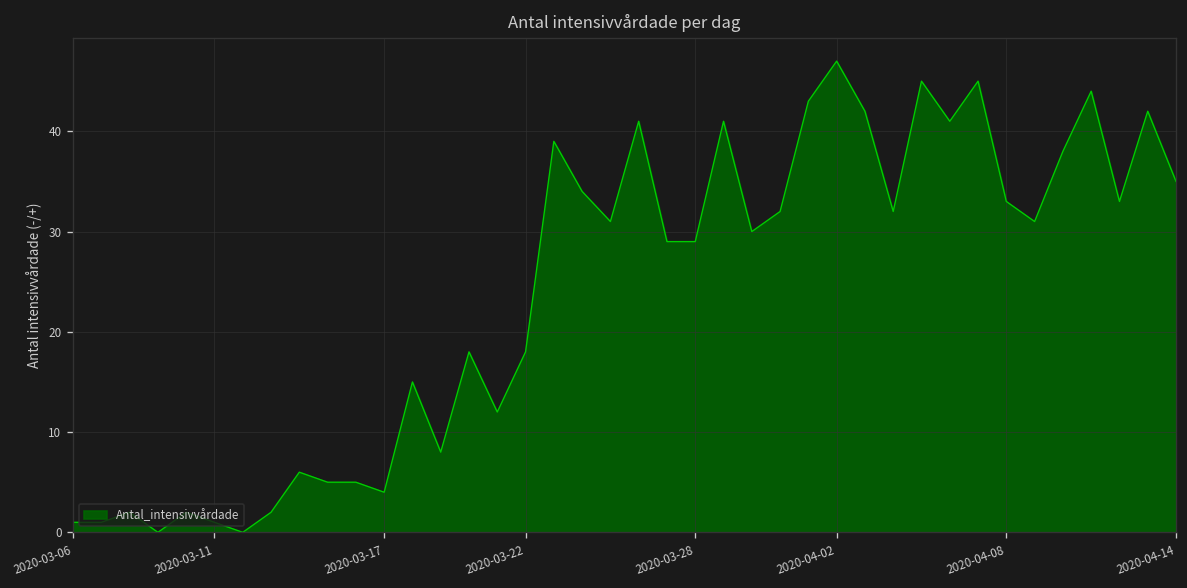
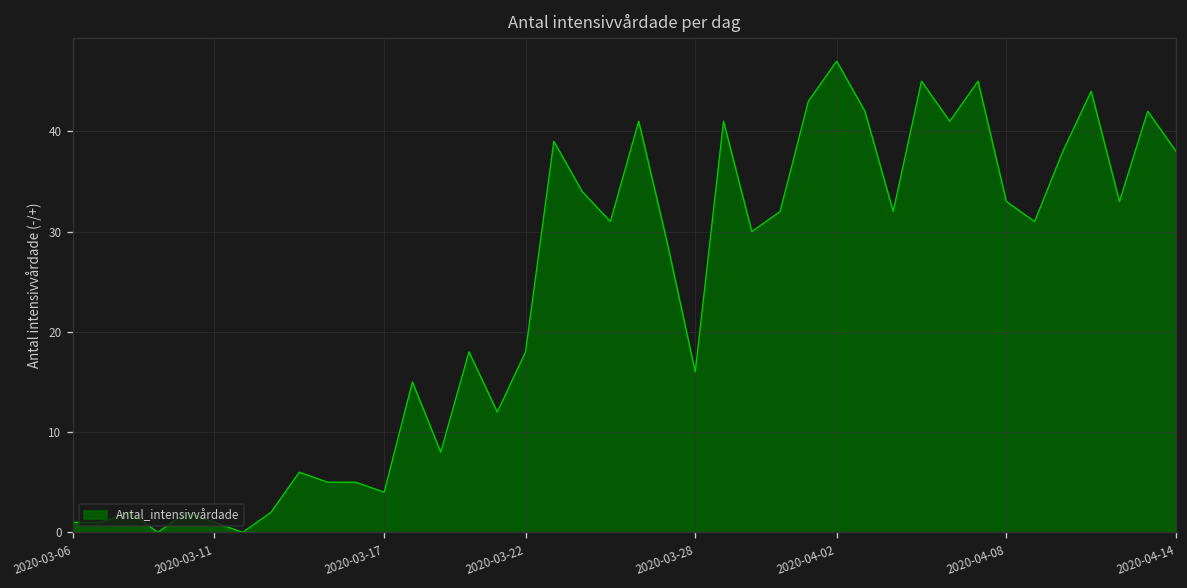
  {
    "2020-03-06": 1,
    "2020-03-17": 4,
    "2020-03-22": 18,
-   "2020-03-28": 29,
+   "2020-03-28": 16,
    "2020-04-02": 47,
    "2020-04-08": 33,
-   "2020-04-14": 35
+   "2020-04-14": 38
  }
